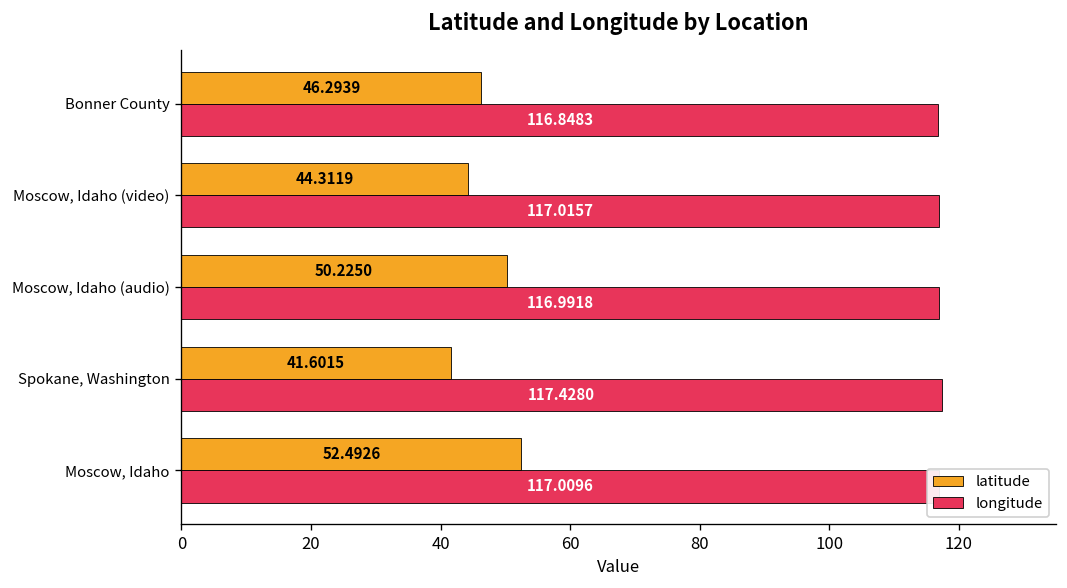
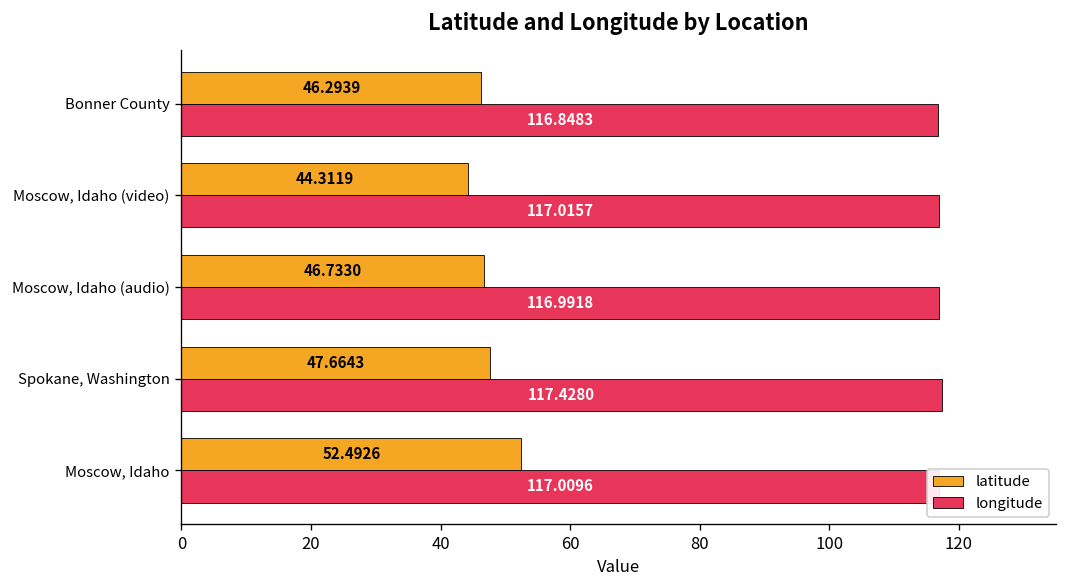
  {
    "latitude": {
      "Bonner County": 46.2939,
      "Moscow, Idaho (video)": 44.3119,
-     "Moscow, Idaho (audio)": 50.2250,
-     "Spokane, Washington": 41.6015,
+     "Moscow, Idaho (audio)": 46.7330,
+     "Spokane, Washington": 47.6643,
      "Moscow, Idaho": 52.4926
    },
    "longitude": {
      "Bonner County": 116.8483,
      "Moscow, Idaho (video)": 117.0157,
      "Moscow, Idaho (audio)": 116.9918,
      "Spokane, Washington": 117.4280
    }
  }
